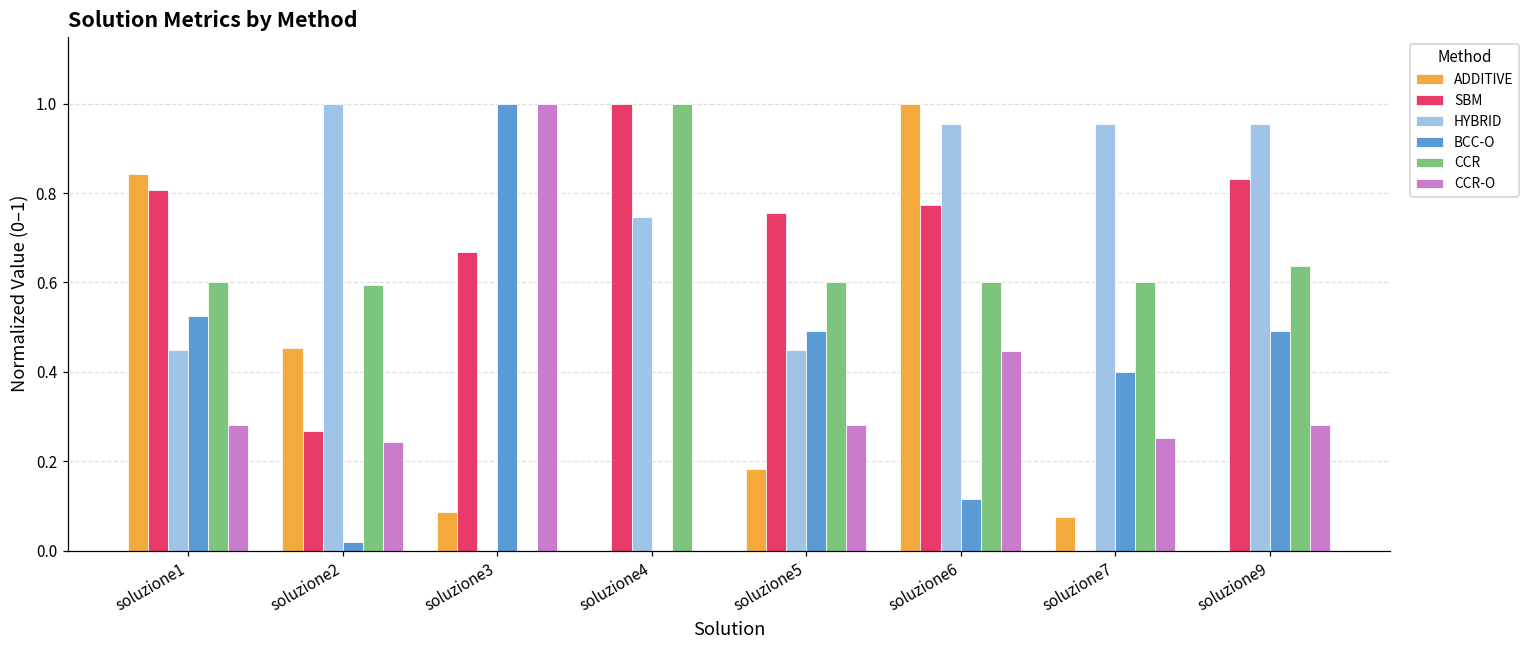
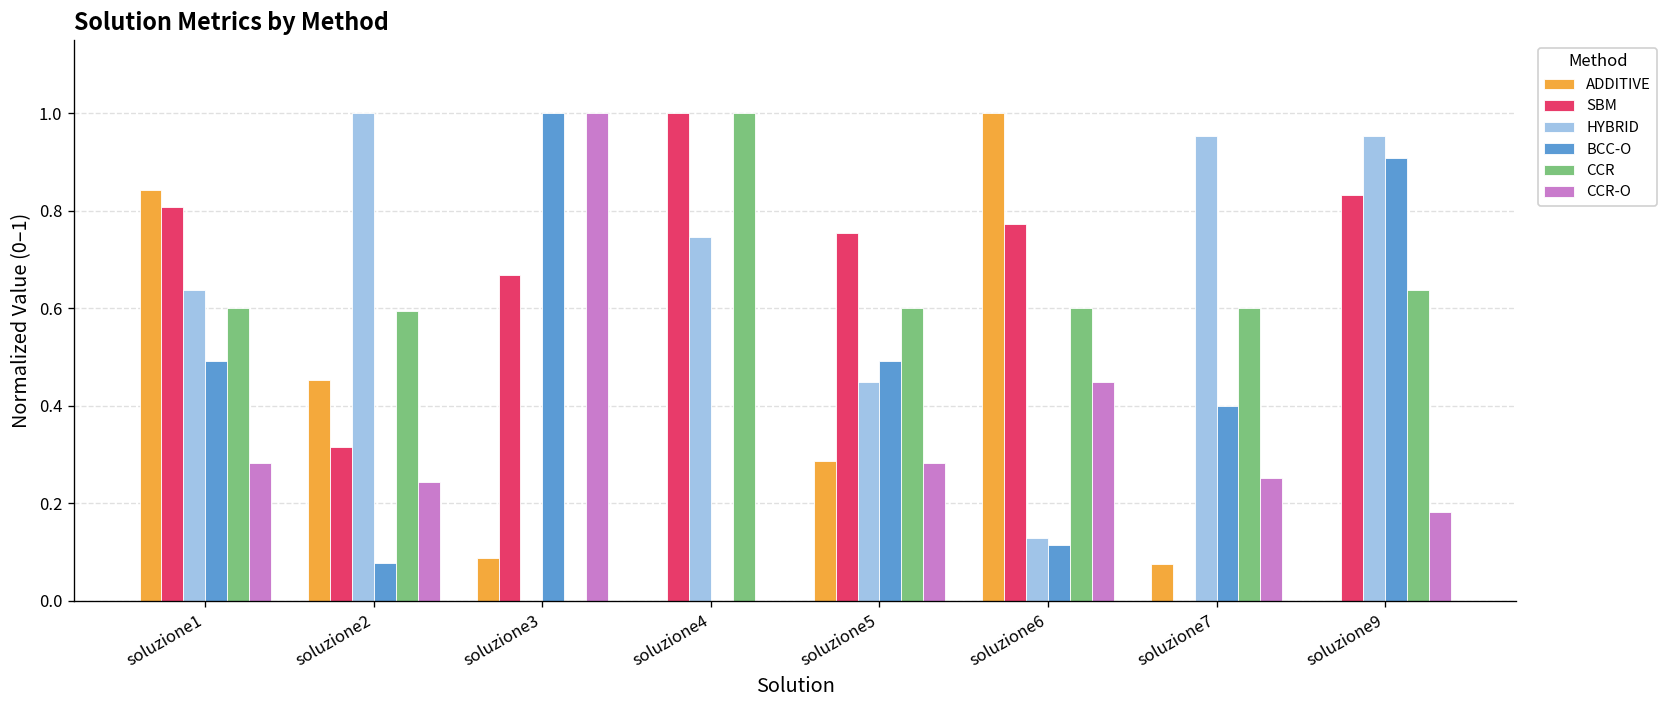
  {
    "ADDITIVE": {
      "soluzione1": 0.84,
      "soluzione2": 0.45,
      "soluzione3": 0.09,
      "soluzione4": 0.00,
-     "soluzione5": 0.18,
+     "soluzione5": 0.29,
      "soluzione6": 1.00,
      "soluzione7": 0.08,
      "soluzione9": 0.00
    },
    "SBM": {
      "soluzione1": 0.81,
-     "soluzione2": 0.27,
+     "soluzione2": 0.32,
      "soluzione3": 0.67,
      "soluzione4": 1.00,
      "soluzione5": 0.75,
      "soluzione6": 0.77,
      "soluzione7": 0.00,
      "soluzione9": 0.83
    },
    "HYBRID": {
-     "soluzione1": 0.45,
+     "soluzione1": 0.64,
      "soluzione2": 1.00,
      "soluzione3": 0.00,
      "soluzione4": 0.75,
      "soluzione5": 0.45,
-     "soluzione6": 0.95,
+     "soluzione6": 0.13,
      "soluzione7": 0.95,
      "soluzione9": 0.95
    },
    "BCC-O": {
-     "soluzione1": 0.52,
-     "soluzione2": 0.02,
+     "soluzione1": 0.49,
+     "soluzione2": 0.08,
      "soluzione3": 1.00,
      "soluzione4": 0.00,
      "soluzione5": 0.49,
      "soluzione6": 0.11,
      "soluzione7": 0.40,
-     "soluzione9": 0.49
+     "soluzione9": 0.91
    },
    "CCR": {
      "soluzione1": 0.60,
      "soluzione2": 0.59,
      "soluzione3": 0.00,
      "soluzione4": 1.00,
      "soluzione5": 0.60,
      "soluzione6": 0.60,
      "soluzione7": 0.60,
      "soluzione9": 0.64
    },
    "CCR-O": {
      "soluzione1": 0.28,
      "soluzione2": 0.24,
      "soluzione3": 1.00,
      "soluzione4": 0.00,
      "soluzione5": 0.28,
      "soluzione6": 0.45,
      "soluzione7": 0.25,
-     "soluzione9": 0.28
+     "soluzione9": 0.18
    }
  }
